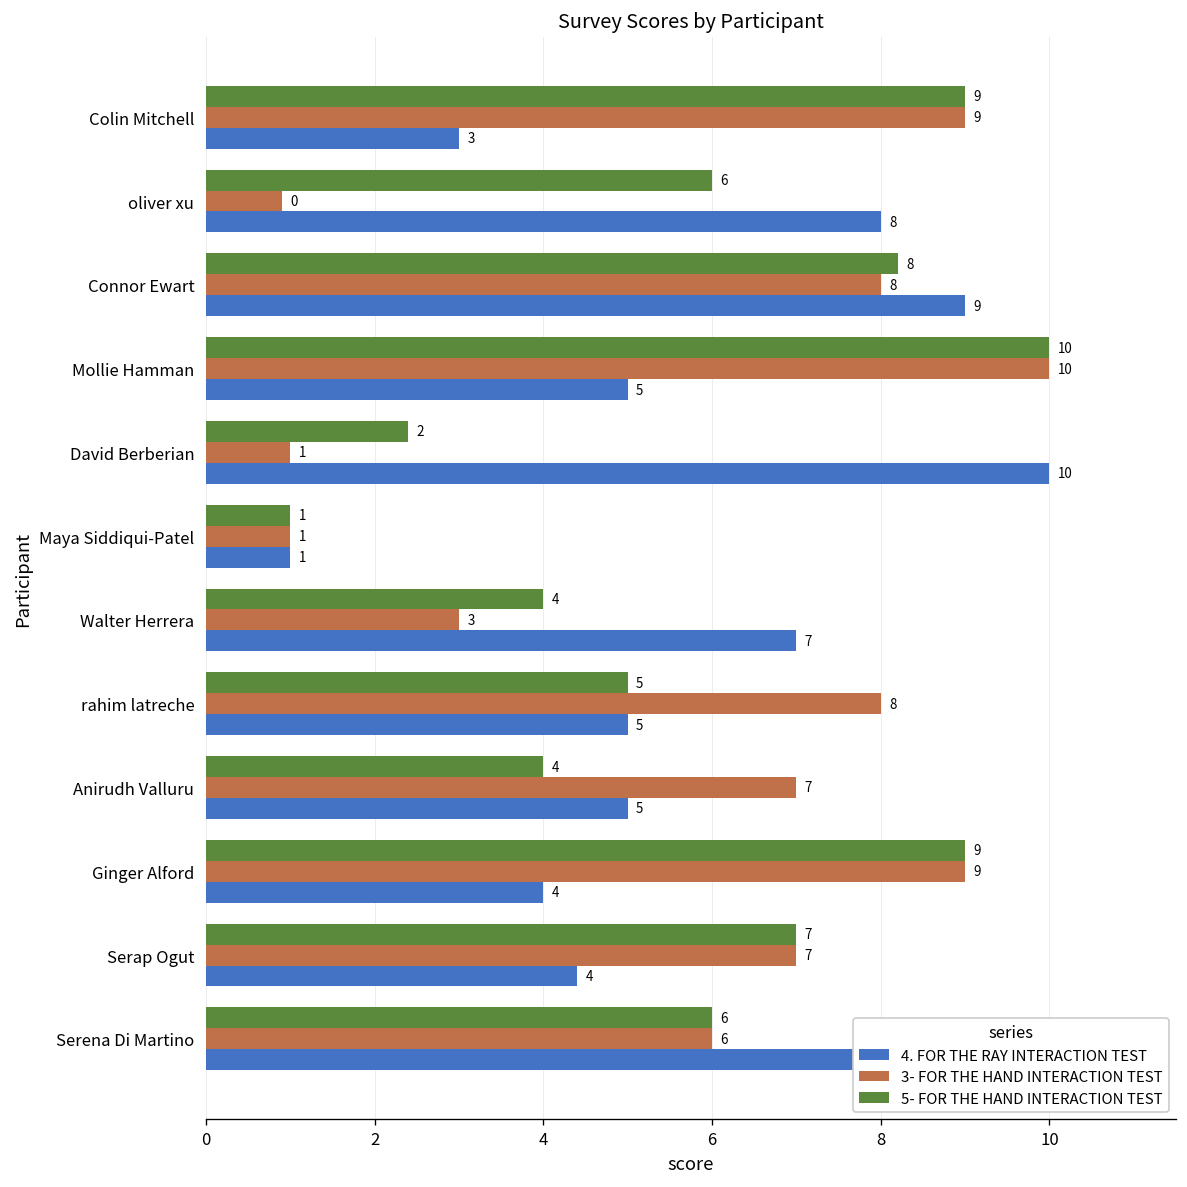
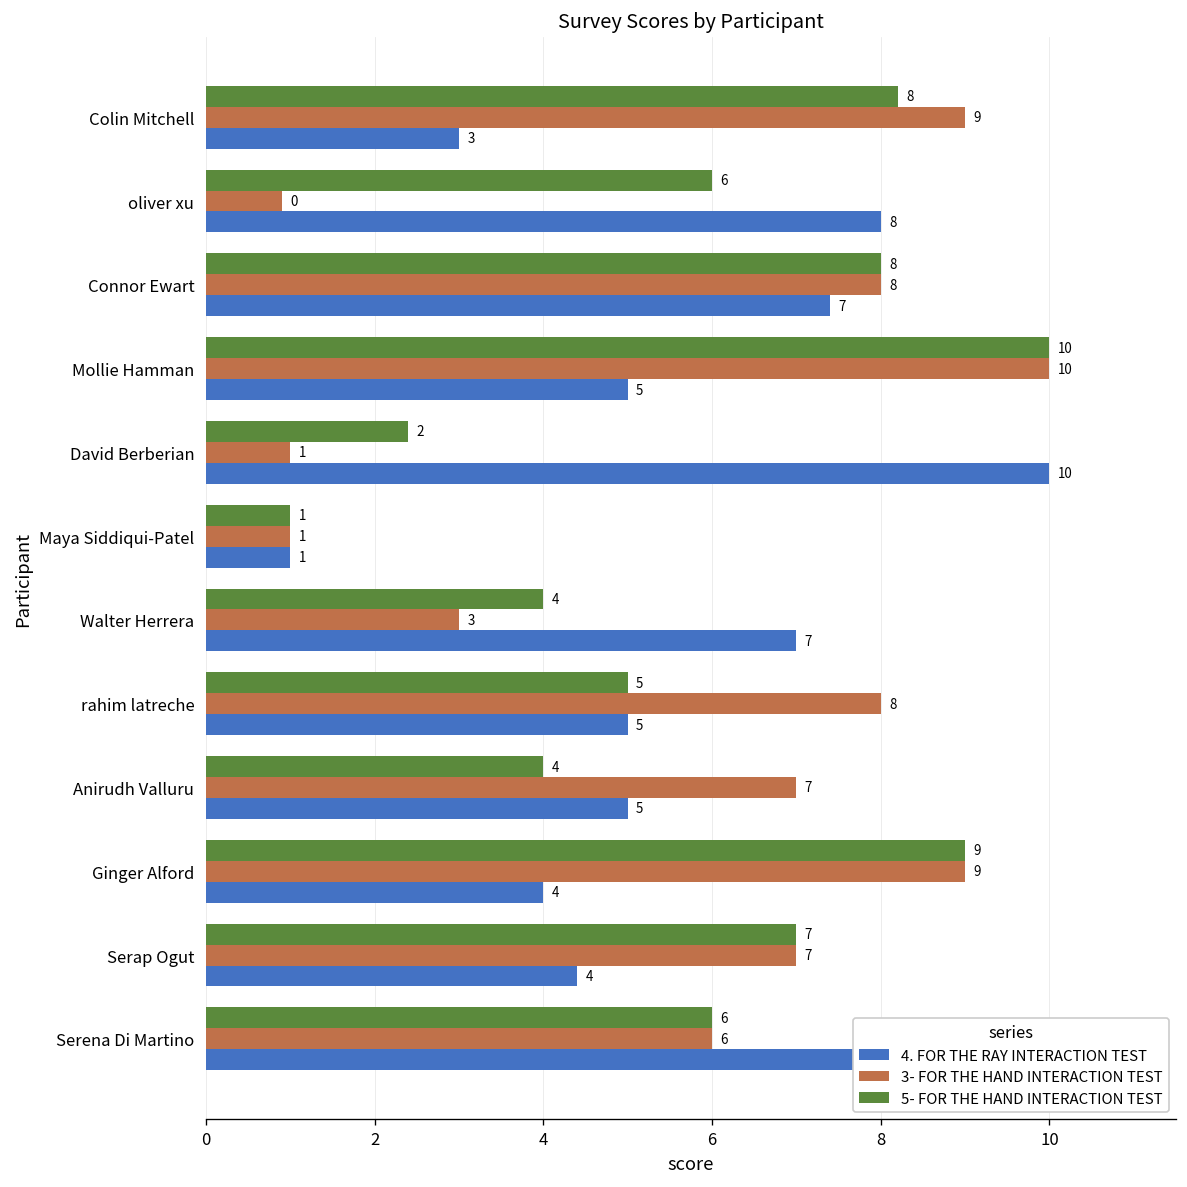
  {
    "4. FOR THE RAY INTERACTION TEST": {
      "Colin Mitchell": 3,
      "oliver xu": 8,
-     "Connor Ewart": 9,
+     "Connor Ewart": 7,
      "Mollie Hamman": 5,
      "David Berberian": 10,
      "Maya Siddiqui-Patel": 1,
      "Walter Herrera": 7,
      "rahim latreche": 5,
      "Anirudh Valluru": 5,
      "Ginger Alford": 4,
      "Serap Ogut": 4
    },
    "3- FOR THE HAND INTERACTION TEST": {
      "Colin Mitchell": 9,
      "Connor Ewart": 8,
      "Mollie Hamman": 10,
      "David Berberian": 1,
      "Maya Siddiqui-Patel": 1,
      "Walter Herrera": 3,
      "rahim latreche": 8,
      "Anirudh Valluru": 7,
      "Ginger Alford": 9,
      "Serap Ogut": 7,
      "Serena Di Martino": 6
    },
    "5- FOR THE HAND INTERACTION TEST": {
-     "Colin Mitchell": 9,
+     "Colin Mitchell": 8,
      "oliver xu": 6,
-     "Connor Ewart": 8.2,
+     "Connor Ewart": 8.0,
      "Mollie Hamman": 10,
      "David Berberian": 2,
      "Maya Siddiqui-Patel": 1,
      "Walter Herrera": 4,
      "rahim latreche": 5,
      "Anirudh Valluru": 4,
      "Ginger Alford": 9,
      "Serap Ogut": 7,
      "Serena Di Martino": 6
    }
  }
